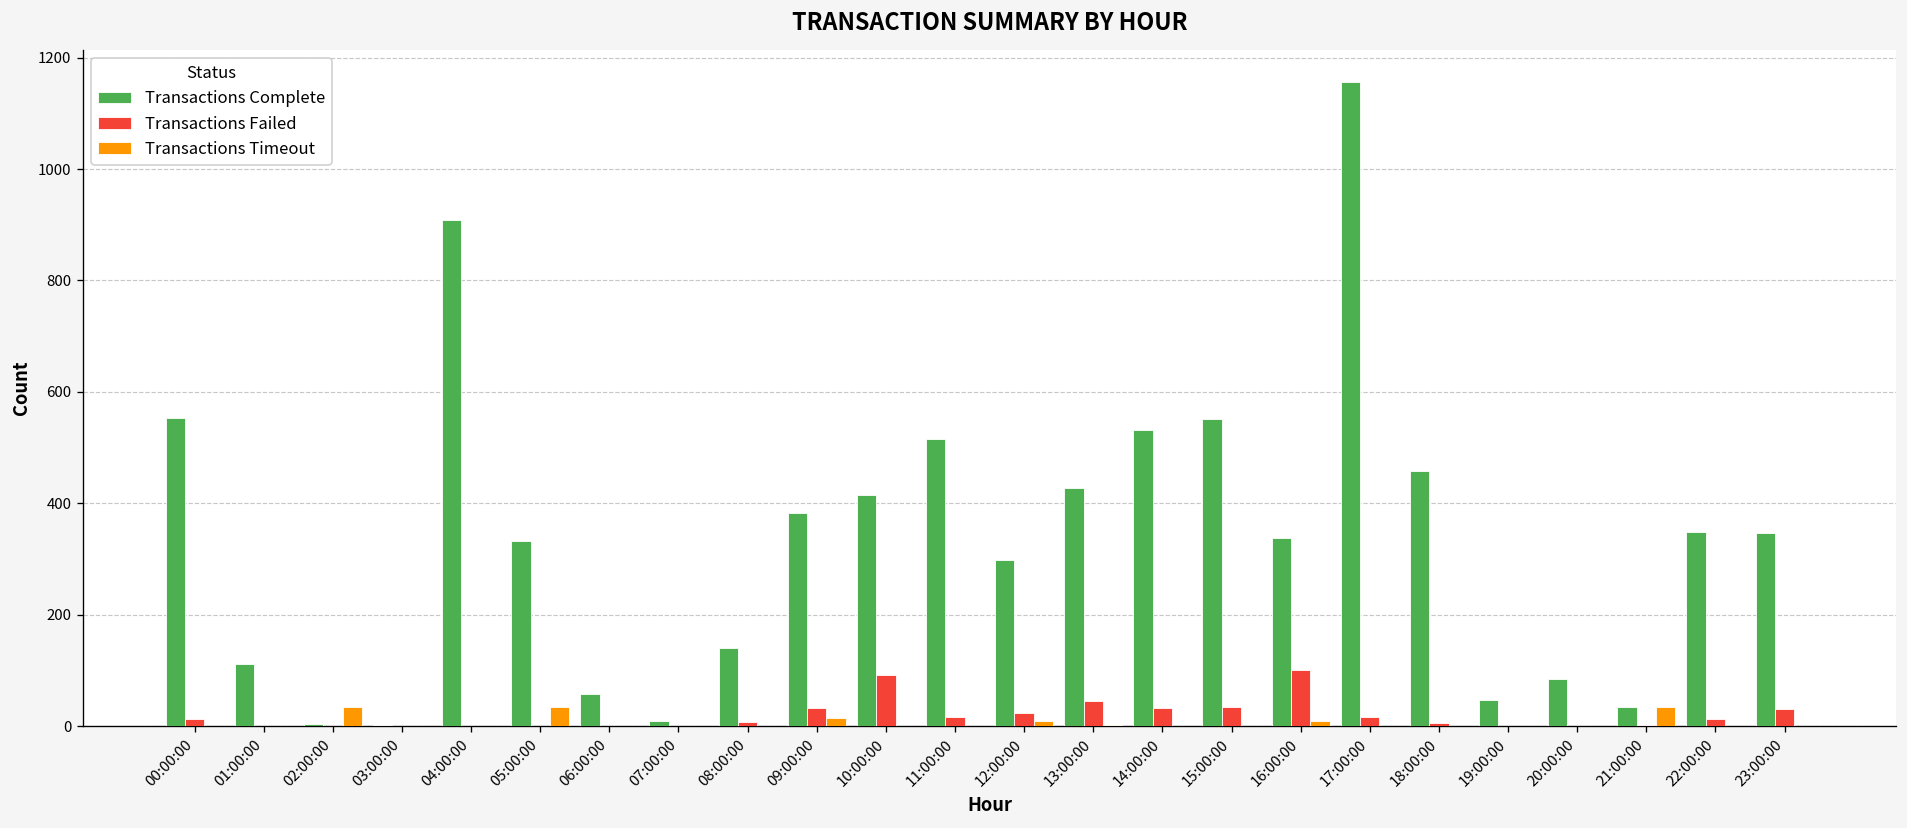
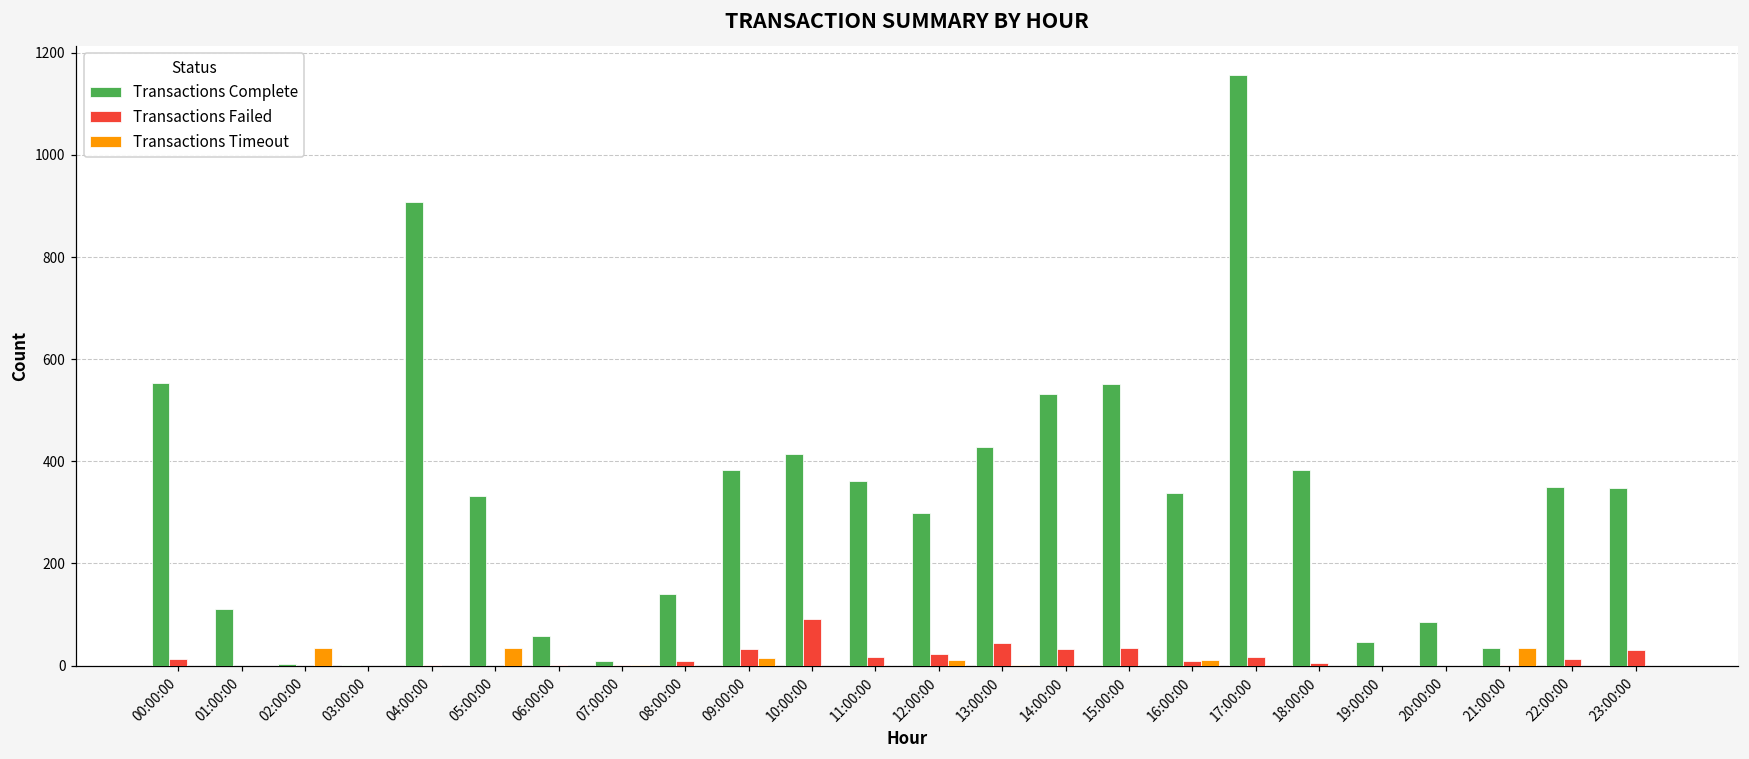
  {
    "Transactions Complete": {
      "00:00:00": 550,
      "01:00:00": 110,
      "04:00:00": 910,
      "05:00:00": 330,
      "06:00:00": 60,
      "07:00:00": 10,
      "08:00:00": 140,
      "09:00:00": 380,
      "10:00:00": 420,
-     "11:00:00": 520,
+     "11:00:00": 360,
      "12:00:00": 300,
      "13:00:00": 430,
      "14:00:00": 530,
      "15:00:00": 550,
      "16:00:00": 340,
      "17:00:00": 1160,
-     "18:00:00": 460,
+     "18:00:00": 380,
      "19:00:00": 50,
      "20:00:00": 90,
      "21:00:00": 40,
      "22:00:00": 350,
      "23:00:00": 350
    },
    "Transactions Failed": {
      "00:00:00": 10,
      "01:00:00": 0,
      "02:00:00": 0,
      "03:00:00": 0,
      "05:00:00": 0,
      "08:00:00": 10,
      "09:00:00": 30,
      "10:00:00": 90,
      "11:00:00": 20,
      "12:00:00": 20,
      "13:00:00": 50,
      "14:00:00": 30,
      "15:00:00": 40,
-     "16:00:00": 100,
+     "16:00:00": 10,
      "17:00:00": 20,
      "18:00:00": 10,
      "19:00:00": 0,
      "20:00:00": 0,
      "22:00:00": 10,
      "23:00:00": 30
    },
    "Transactions Timeout": {
      "00:00:00": 0,
      "01:00:00": 0,
      "02:00:00": 40,
      "03:00:00": 0,
      "04:00:00": 0,
      "05:00:00": 40,
      "06:00:00": 0,
      "08:00:00": 0,
      "09:00:00": 10,
      "10:00:00": 0,
      "11:00:00": 0,
      "12:00:00": 10,
      "14:00:00": 0,
      "15:00:00": 0,
      "16:00:00": 10,
      "17:00:00": 0,
      "18:00:00": 0,
      "19:00:00": 0,
      "20:00:00": 0,
      "21:00:00": 40,
      "22:00:00": 0,
      "23:00:00": 0
    }
  }
